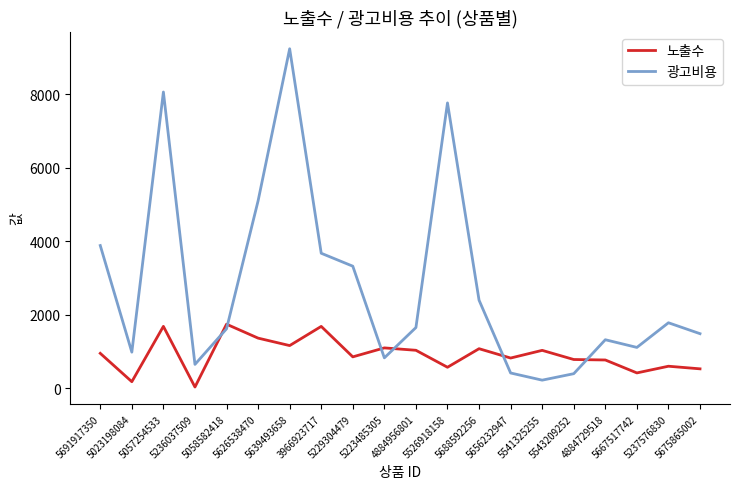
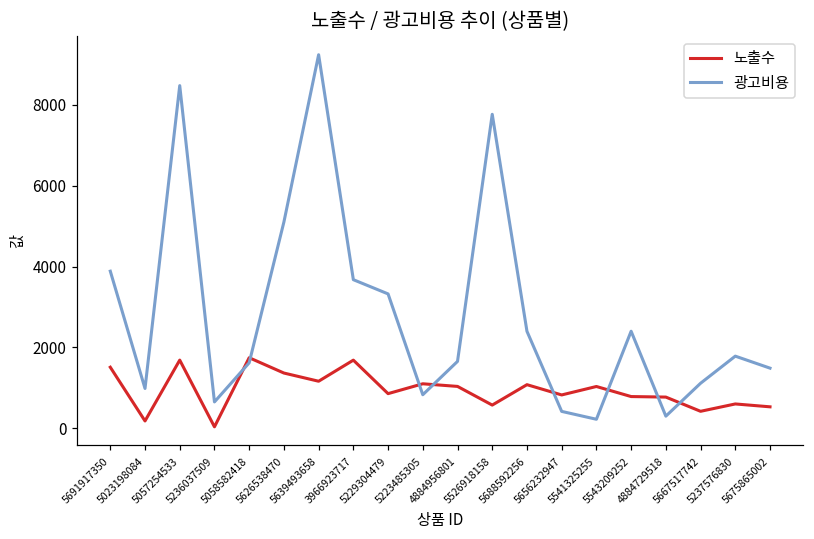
  {
    "노출수": {
-     "5691917350": 1000,
+     "5691917350": 1500,
      "5023198084": 200,
      "5057254533": 1700,
      "5236037509": 0,
      "5058582418": 1700,
      "5626538470": 1400,
      "5639493658": 1200,
      "3966923717": 1700,
      "5229304479": 900,
      "5223485305": 1100,
      "4884956801": 1000,
      "5526918158": 600,
      "5688592256": 1100,
      "5656232947": 800,
      "5541325255": 1000,
      "5543209252": 800,
      "4884729518": 800,
      "5667517742": 400,
      "5237576830": 600,
      "5675865002": 500
    },
    "광고비용": {
      "5691917350": 3900,
      "5023198084": 1000,
-     "5057254533": 8100,
+     "5057254533": 8500,
      "5236037509": 600,
      "5058582418": 1600,
      "5626538470": 5100,
      "5639493658": 9200,
      "3966923717": 3700,
      "5229304479": 3300,
      "5223485305": 800,
      "4884956801": 1700,
      "5526918158": 7800,
      "5688592256": 2400,
      "5656232947": 400,
      "5541325255": 200,
-     "5543209252": 400,
-     "4884729518": 1300,
+     "5543209252": 2400,
+     "4884729518": 300,
      "5667517742": 1100,
      "5237576830": 1800,
      "5675865002": 1500
    }
  }
